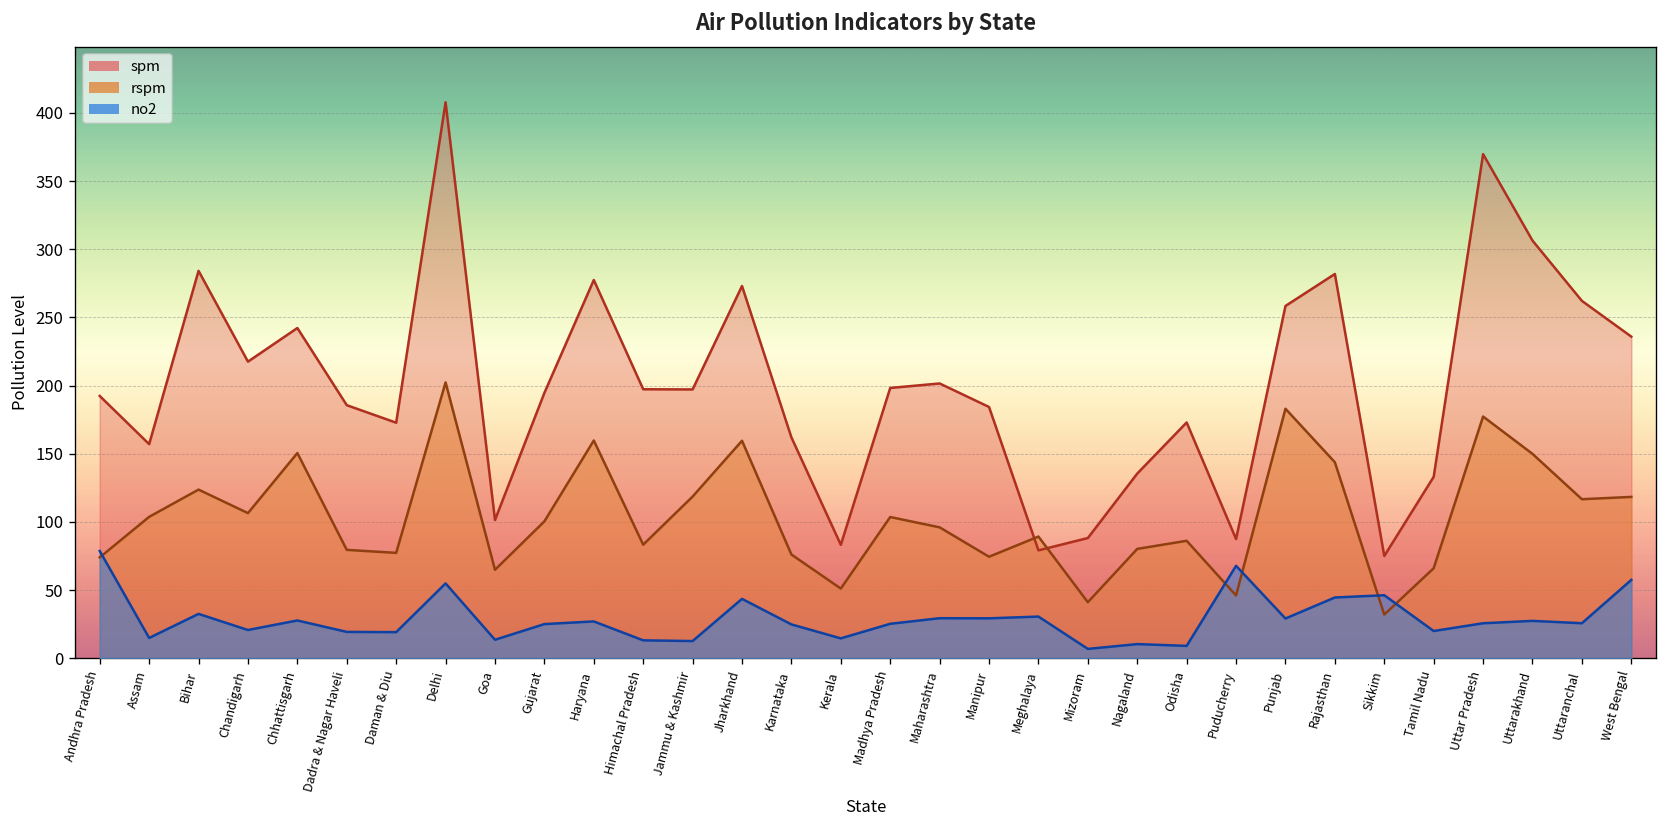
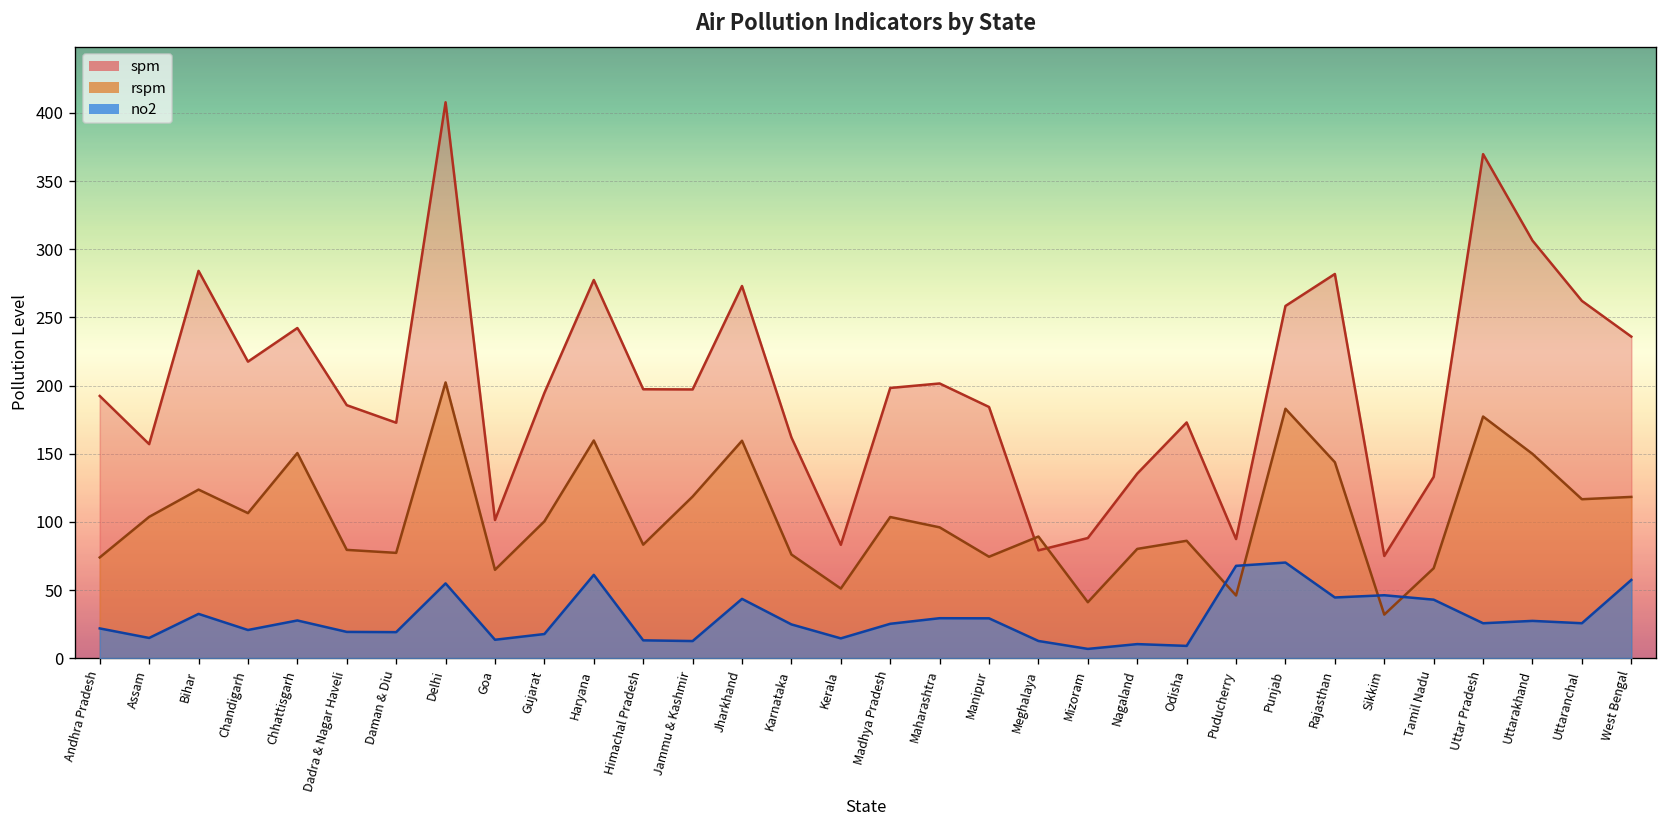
  {
    "no2": {
-     "Andhra Pradesh": 79,
+     "Andhra Pradesh": 22,
      "Assam": 15,
      "Bihar": 33,
      "Chandigarh": 21,
      "Chhattisgarh": 28,
      "Dadra & Nagar Haveli": 19,
      "Daman & Diu": 19,
      "Delhi": 55,
      "Goa": 14,
-     "Gujarat": 25,
-     "Haryana": 27,
+     "Gujarat": 18,
+     "Haryana": 61,
      "Himachal Pradesh": 13,
      "Jammu & Kashmir": 13,
      "Jharkhand": 44,
      "Karnataka": 25,
      "Kerala": 15,
      "Madhya Pradesh": 25,
      "Maharashtra": 29,
      "Manipur": 29,
-     "Meghalaya": 31,
+     "Meghalaya": 13,
      "Mizoram": 7,
      "Nagaland": 10,
      "Odisha": 9,
      "Puducherry": 68,
-     "Punjab": 29,
+     "Punjab": 70,
      "Rajasthan": 45,
      "Sikkim": 46,
-     "Tamil Nadu": 20,
+     "Tamil Nadu": 43,
      "Uttar Pradesh": 26,
      "Uttarakhand": 27,
      "Uttaranchal": 26,
      "West Bengal": 57
    }
  }
